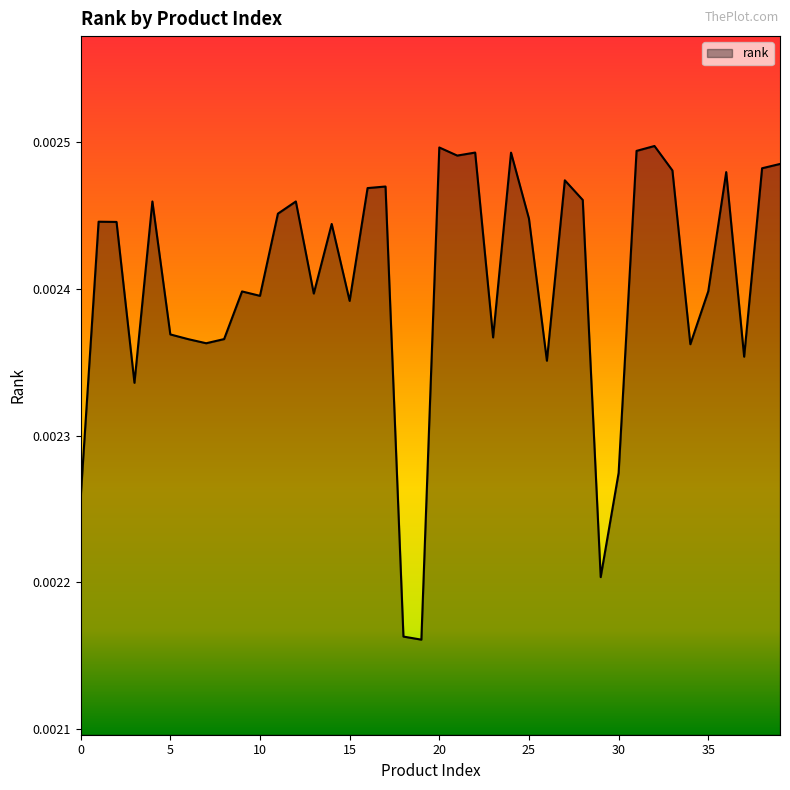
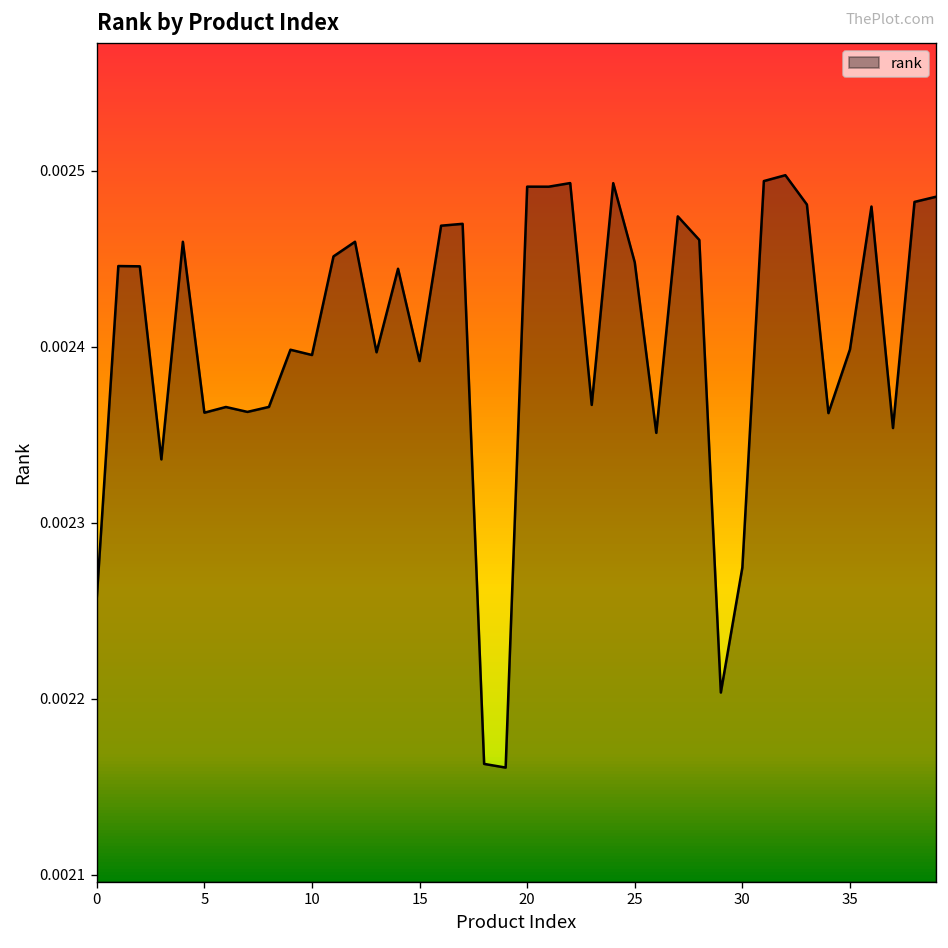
  {
    "0": 0.002257,
-   "5": 0.002369,
+   "5": 0.002362,
    "10": 0.002395,
    "15": 0.002392,
-   "20": 0.002496,
+   "20": 0.002491,
    "25": 0.002448,
    "30": 0.002275,
    "35": 0.002398
  }
